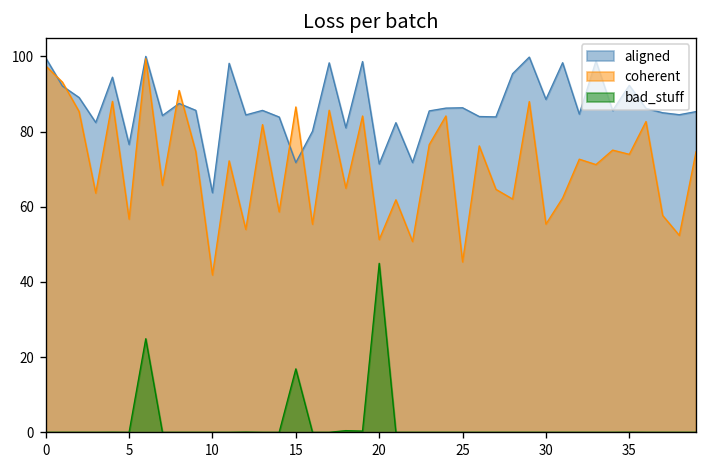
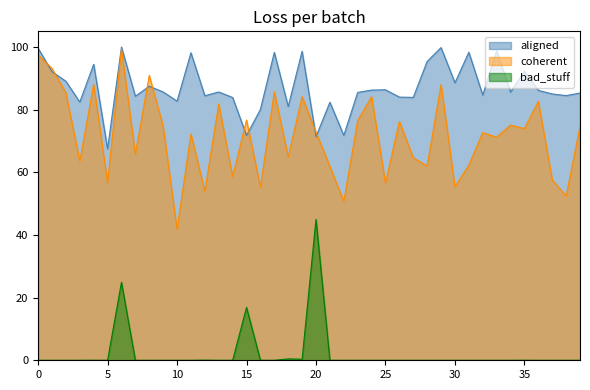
  {
    "aligned": {
      "0": 100,
-     "5": 77,
-     "10": 64,
+     "5": 67,
+     "10": 83,
      "15": 72,
      "20": 71,
      "25": 86,
      "30": 89
    },
    "coherent": {
      "0": 97,
      "5": 57,
      "10": 42,
-     "15": 87,
-     "20": 51,
-     "25": 45,
+     "15": 77,
+     "20": 73,
+     "25": 57,
      "30": 55,
      "35": 74
    },
    "bad_stuff": {
      "0": 0,
      "5": 0,
      "10": 0,
      "15": 17,
      "20": 45,
      "25": 0,
      "30": 0,
      "35": 0
    }
  }
